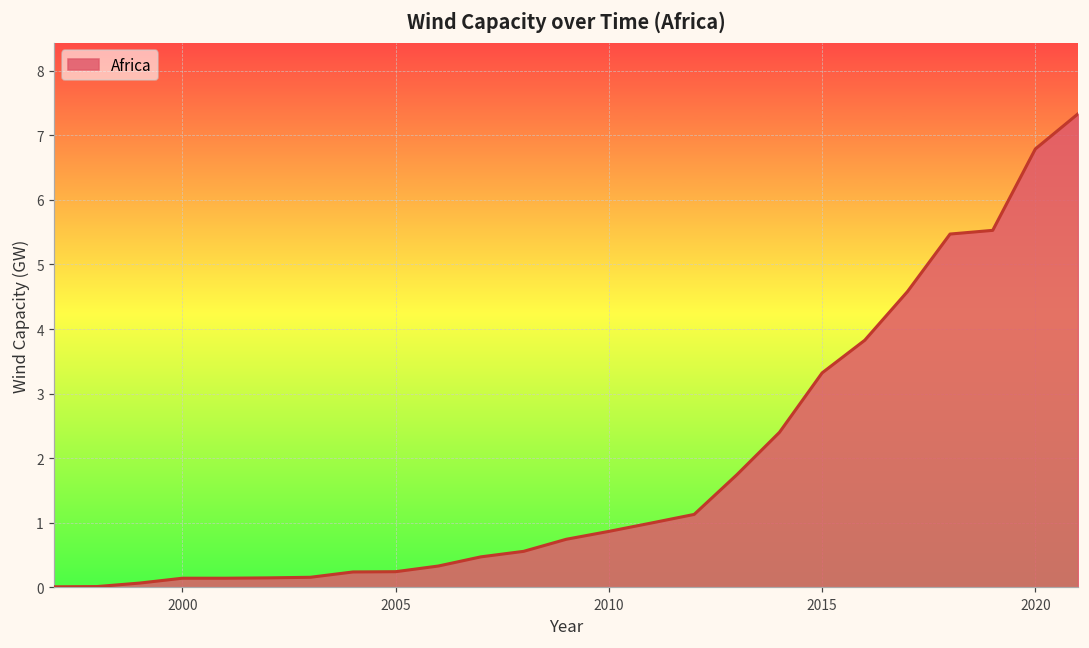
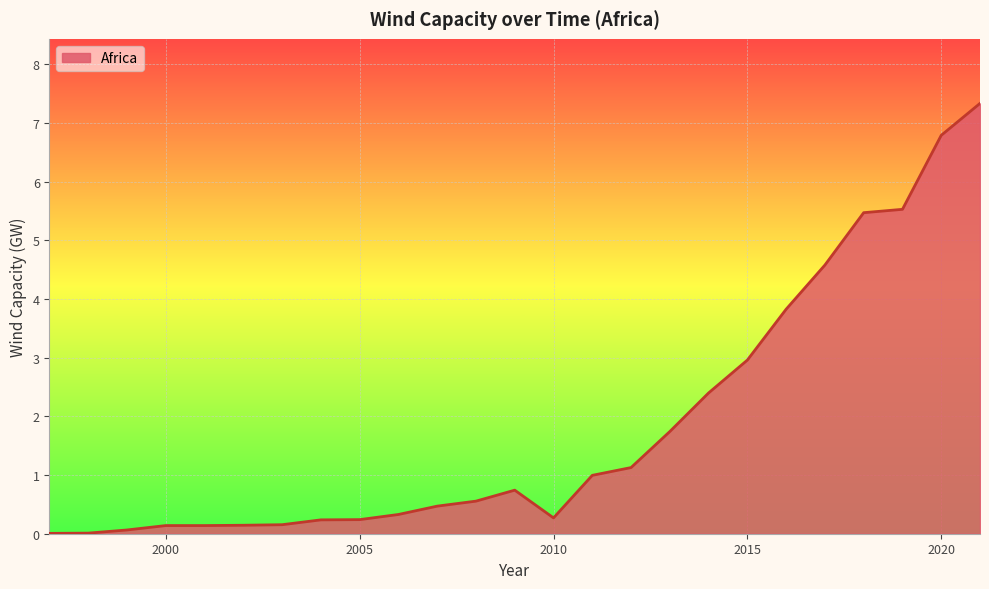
  {
    "2000": 0.1,
    "2005": 0.2,
-   "2010": 0.9,
-   "2015": 3.3,
+   "2010": 0.3,
+   "2015": 3.0,
    "2020": 6.8
  }
